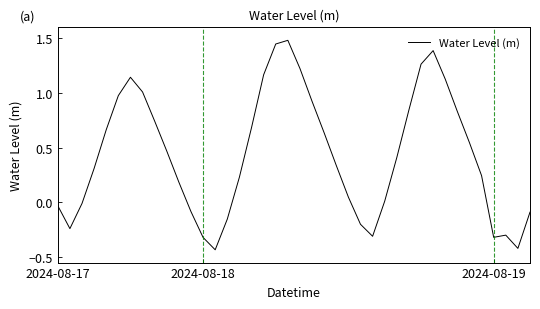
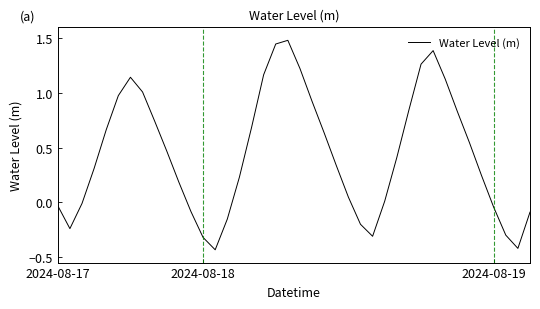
  {
    "2024-08-17": -0.03,
    "2024-08-18": -0.32,
-   "2024-08-19": -0.32
+   "2024-08-19": -0.04
  }
